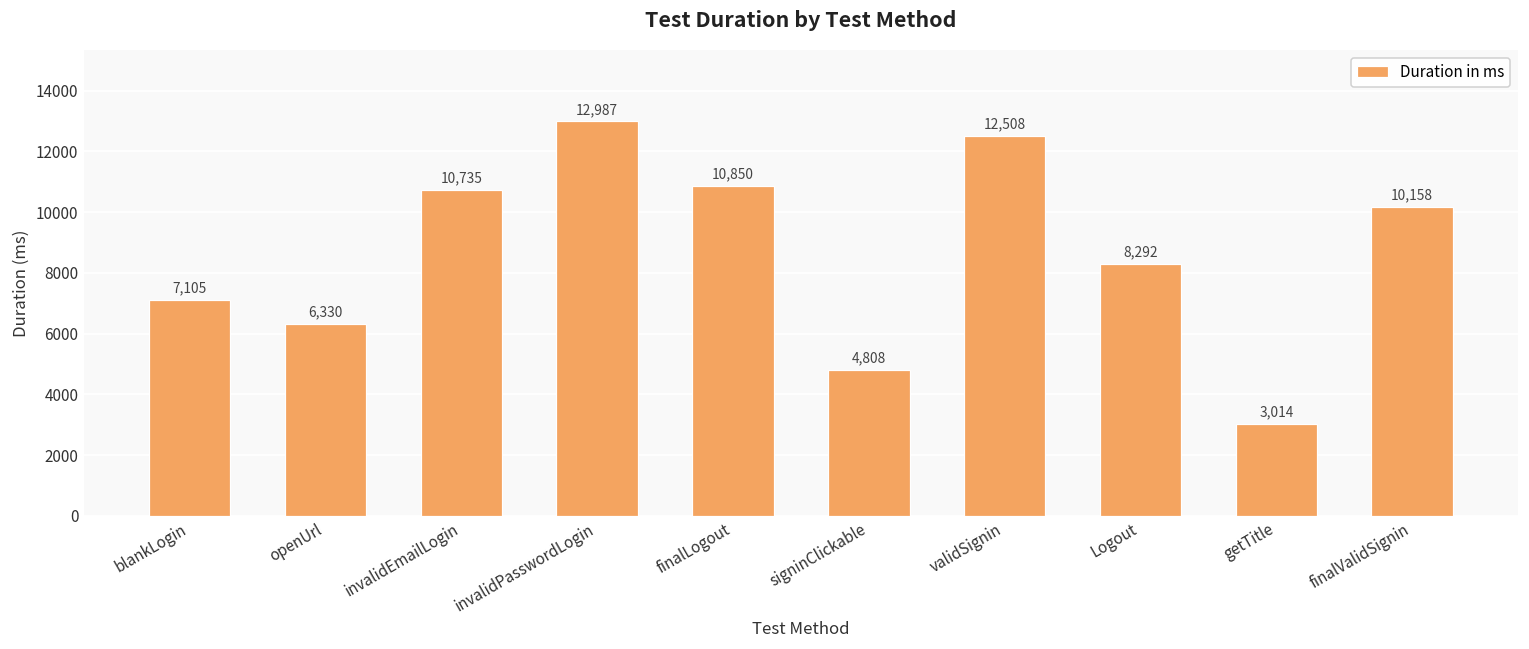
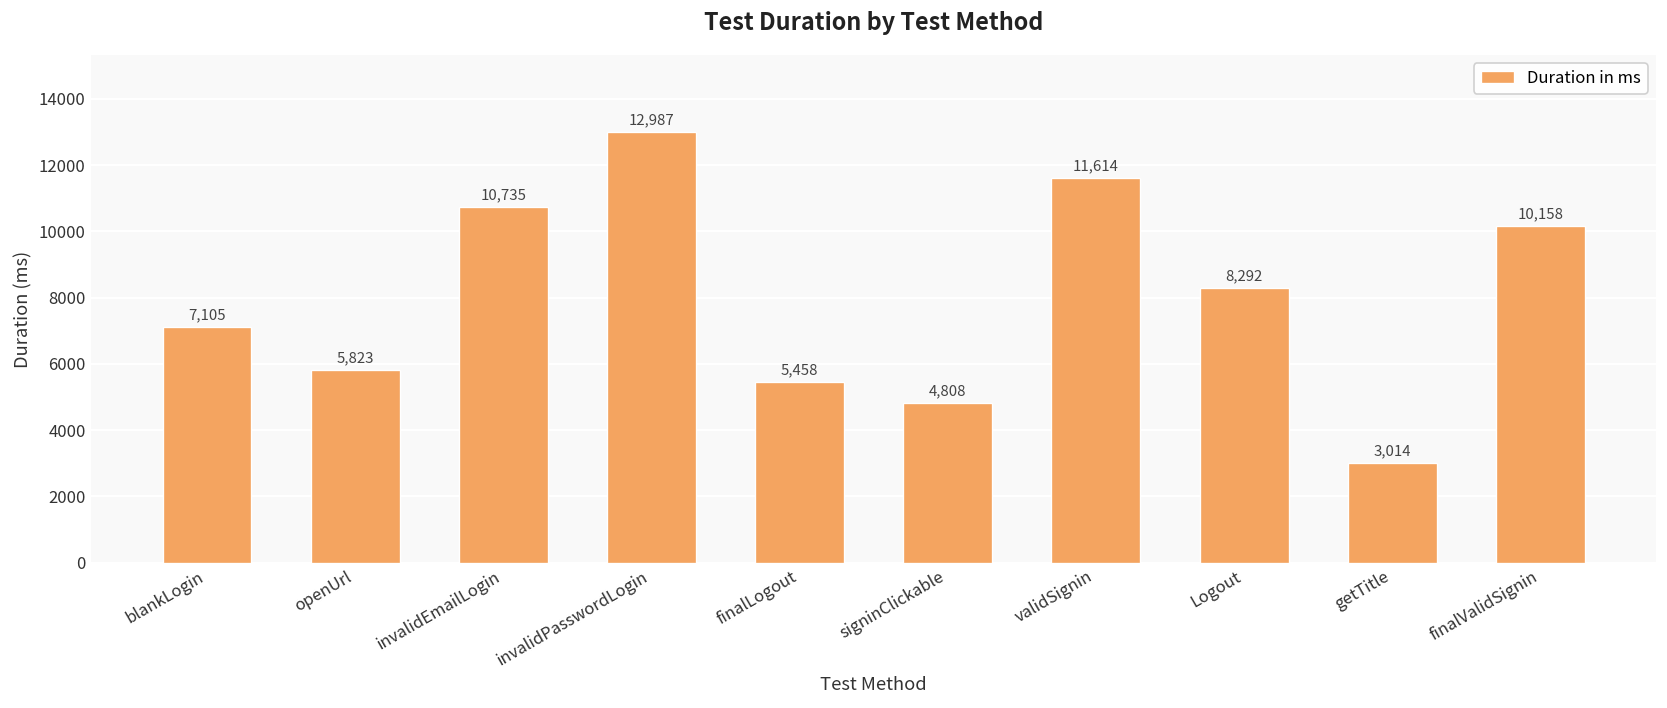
  {
    "blankLogin": "7,105",
-   "openUrl": "6,330",
+   "openUrl": "5,823",
    "invalidEmailLogin": "10,735",
    "invalidPasswordLogin": "12,987",
-   "finalLogout": "10,850",
+   "finalLogout": "5,458",
    "signinClickable": "4,808",
-   "validSignin": "12,508",
+   "validSignin": "11,614",
    "Logout": "8,292",
    "getTitle": "3,014",
    "finalValidSignin": "10,158"
  }
